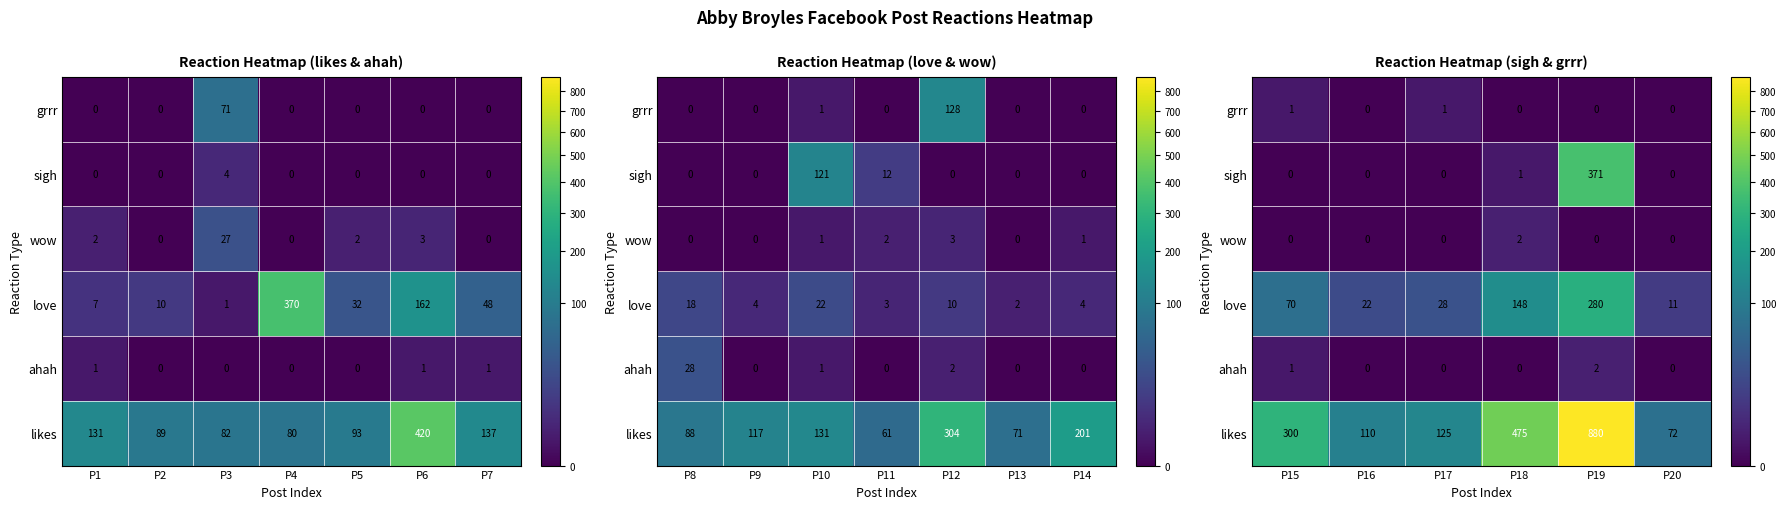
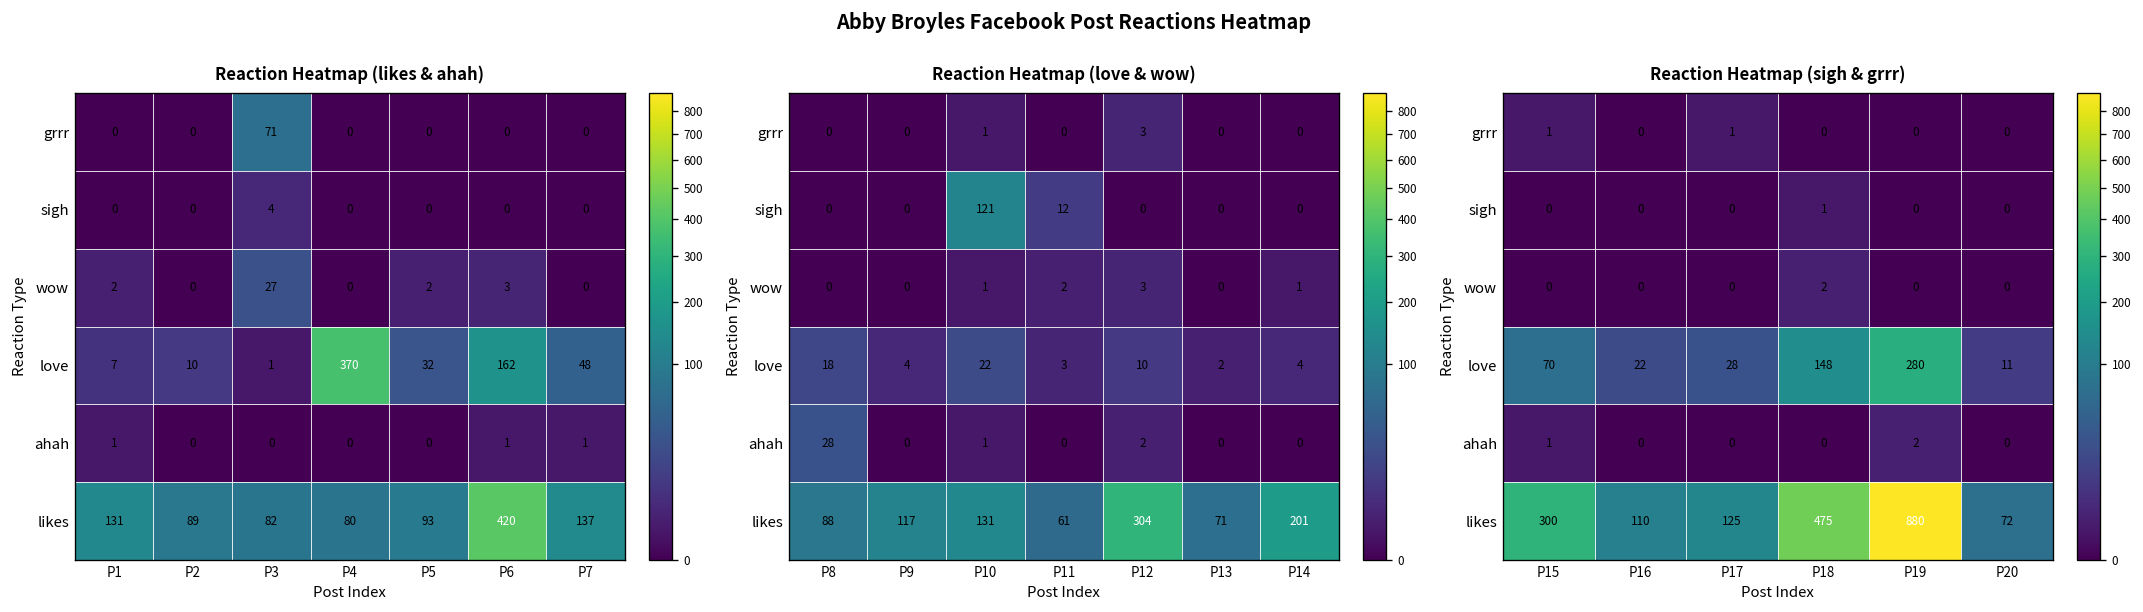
  {
    "Reaction Heatmap (likes & ahah)": {
      "grrr": {
        "P1": 0,
        "P2": 0,
        "P3": 71,
        "P4": 0,
        "P5": 0,
        "P6": 0,
        "P7": 0
      },
      "sigh": {
        "P1": 0,
        "P2": 0,
        "P3": 4,
        "P4": 0,
        "P5": 0,
        "P6": 0,
        "P7": 0
      },
      "wow": {
        "P1": 2,
        "P2": 0,
        "P3": 27,
        "P4": 0,
        "P5": 2,
        "P6": 3,
        "P7": 0
      },
      "love": {
        "P1": 7,
        "P2": 10,
        "P3": 1,
        "P4": 370,
        "P5": 32,
        "P6": 162,
        "P7": 48
      },
      "ahah": {
        "P1": 1,
        "P2": 0,
        "P3": 0,
        "P4": 0,
        "P5": 0,
        "P6": 1,
        "P7": 1
      },
      "likes": {
        "P1": 131,
        "P2": 89,
        "P3": 82,
        "P4": 80,
        "P5": 93,
        "P6": 420,
        "P7": 137
      }
    },
    "Reaction Heatmap (love & wow)": {
      "grrr": {
        "P8": 0,
        "P9": 0,
        "P10": 1,
        "P11": 0,
-       "P12": 128,
+       "P12": 3,
        "P13": 0,
        "P14": 0
      },
      "sigh": {
        "P8": 0,
        "P9": 0,
        "P10": 121,
        "P11": 12,
        "P12": 0,
        "P13": 0,
        "P14": 0
      },
      "wow": {
        "P8": 0,
        "P9": 0,
        "P10": 1,
        "P11": 2,
        "P12": 3,
        "P13": 0,
        "P14": 1
      },
      "love": {
        "P8": 18,
        "P9": 4,
        "P10": 22,
        "P11": 3,
        "P12": 10,
        "P13": 2,
        "P14": 4
      },
      "ahah": {
        "P8": 28,
        "P9": 0,
        "P10": 1,
        "P11": 0,
        "P12": 2,
        "P13": 0,
        "P14": 0
      },
      "likes": {
        "P8": 88,
        "P9": 117,
        "P10": 131,
        "P11": 61,
        "P12": 304,
        "P13": 71,
        "P14": 201
      }
    },
    "Reaction Heatmap (sigh & grrr)": {
      "grrr": {
        "P15": 1,
        "P16": 0,
        "P17": 1,
        "P18": 0,
        "P19": 0,
        "P20": 0
      },
      "sigh": {
        "P15": 0,
        "P16": 0,
        "P17": 0,
        "P18": 1,
-       "P19": 371,
+       "P19": 0,
        "P20": 0
      },
      "wow": {
        "P15": 0,
        "P16": 0,
        "P17": 0,
        "P18": 2,
        "P19": 0,
        "P20": 0
      },
      "love": {
        "P15": 70,
        "P16": 22,
        "P17": 28,
        "P18": 148,
        "P19": 280,
        "P20": 11
      },
      "ahah": {
        "P15": 1,
        "P16": 0,
        "P17": 0,
        "P18": 0,
        "P19": 2,
        "P20": 0
      },
      "likes": {
        "P15": 300,
        "P16": 110,
        "P17": 125,
        "P18": 475,
        "P19": 880,
        "P20": 72
      }
    }
  }
